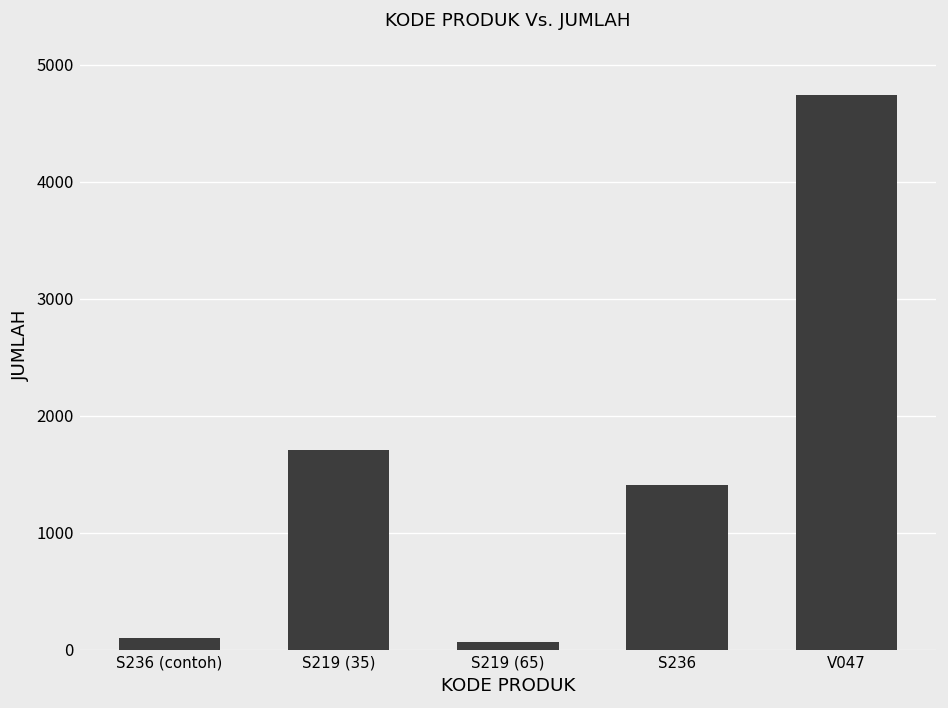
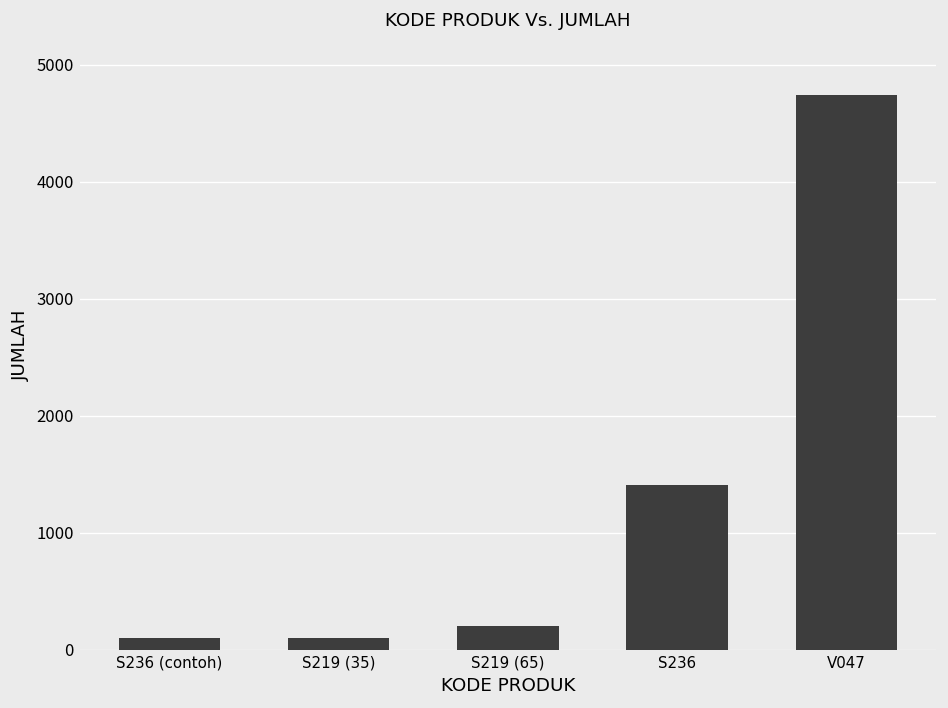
  {
    "S236 (contoh)": 100,
-   "S219 (35)": 1700,
-   "S219 (65)": 100,
+   "S219 (35)": 100,
+   "S219 (65)": 200,
    "S236": 1400,
    "V047": 4700
  }
